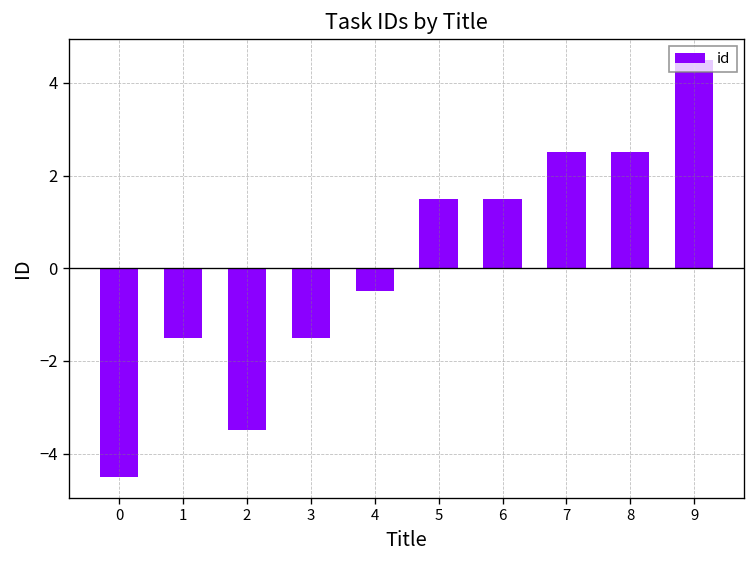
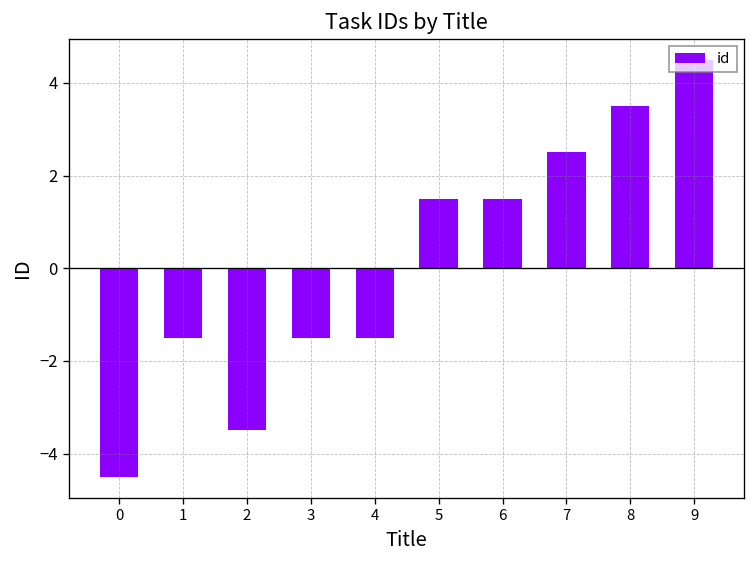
  {
    "0": -4.5,
    "1": -1.5,
    "2": -3.5,
    "3": -1.5,
-   "4": -0.5,
+   "4": -1.5,
    "5": 1.5,
    "6": 1.5,
    "7": 2.5,
-   "8": 2.5
+   "8": 3.5
  }
